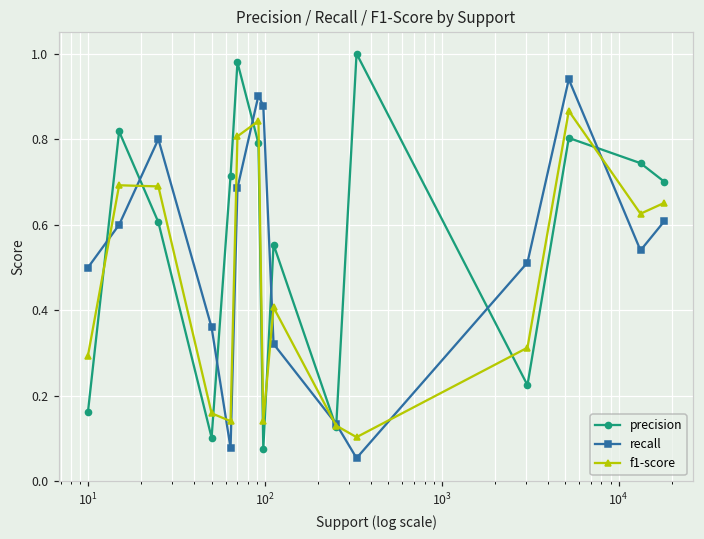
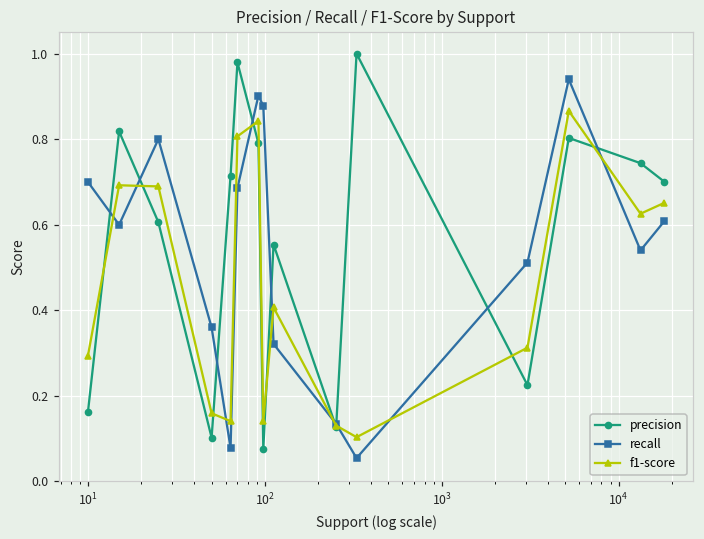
  {
    "precision": {
      "10^1": 0.16
    },
    "recall": {
-     "10^1": 0.5
+     "10^1": 0.7
    },
    "f1-score": {
      "10^1": 0.3
    }
  }
